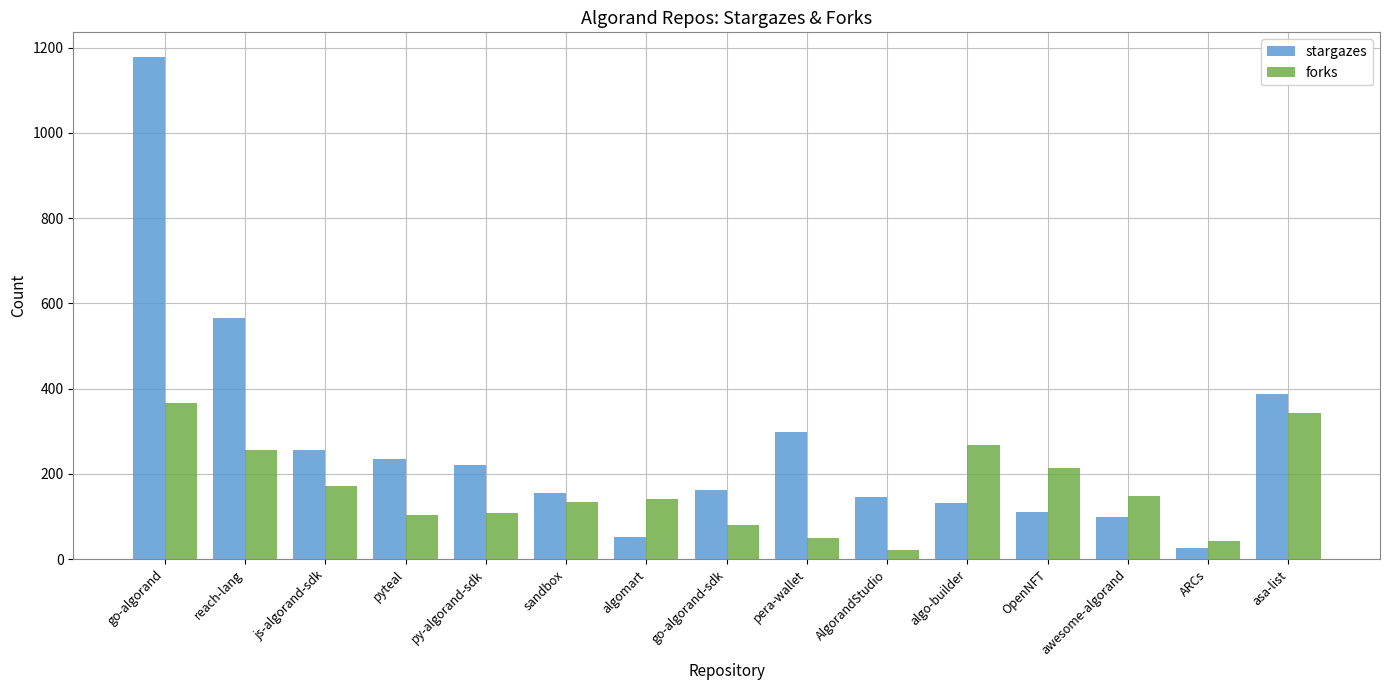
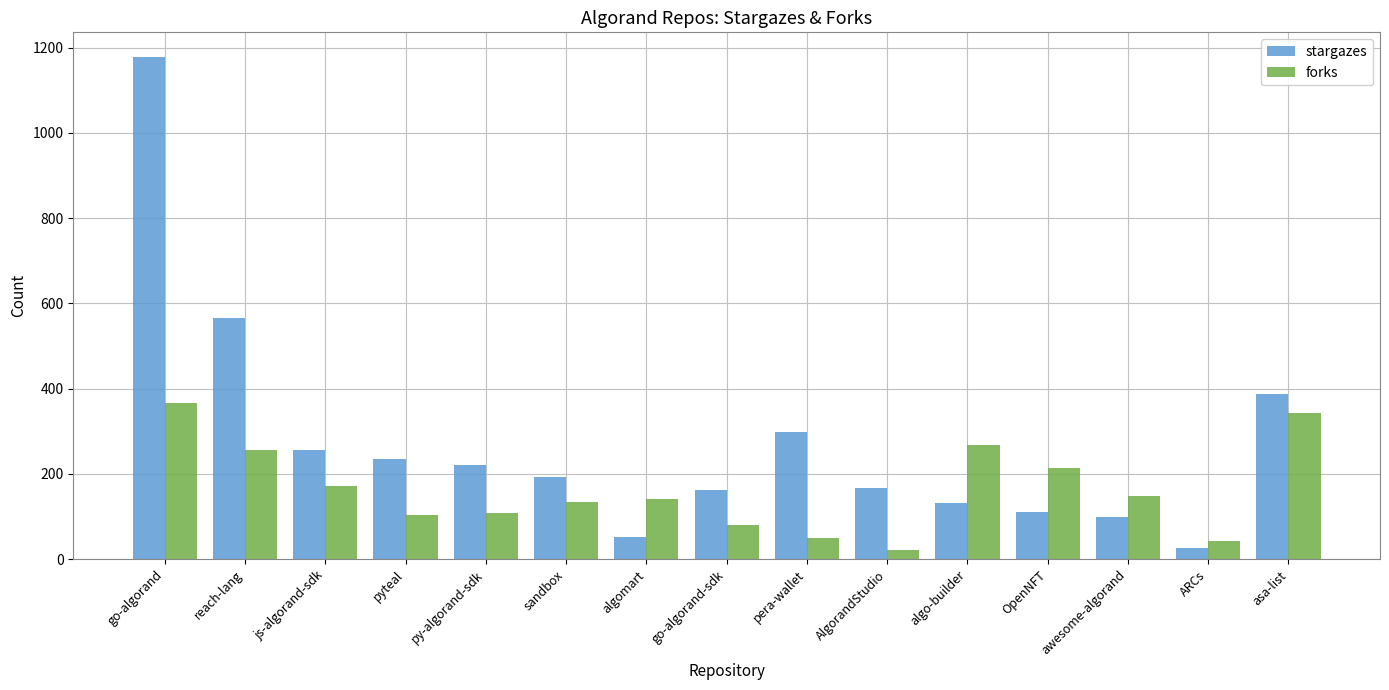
  {
    "stargazes": {
      "go-algorand": 1180,
      "reach-lang": 570,
      "js-algorand-sdk": 260,
      "pyteal": 240,
      "py-algorand-sdk": 220,
-     "sandbox": 160,
+     "sandbox": 190,
      "algomart": 50,
      "go-algorand-sdk": 160,
      "pera-wallet": 300,
-     "AlgorandStudio": 150,
+     "AlgorandStudio": 170,
      "algo-builder": 130,
      "OpenNFT": 110,
      "awesome-algorand": 100,
      "ARCs": 30,
      "asa-list": 390
    },
    "forks": {
      "go-algorand": 370,
      "reach-lang": 260,
      "js-algorand-sdk": 170,
      "pyteal": 100,
      "py-algorand-sdk": 110,
      "sandbox": 130,
      "algomart": 140,
      "go-algorand-sdk": 80,
      "pera-wallet": 50,
      "AlgorandStudio": 20,
      "algo-builder": 270,
      "OpenNFT": 210,
      "awesome-algorand": 150,
      "ARCs": 40,
      "asa-list": 340
    }
  }
